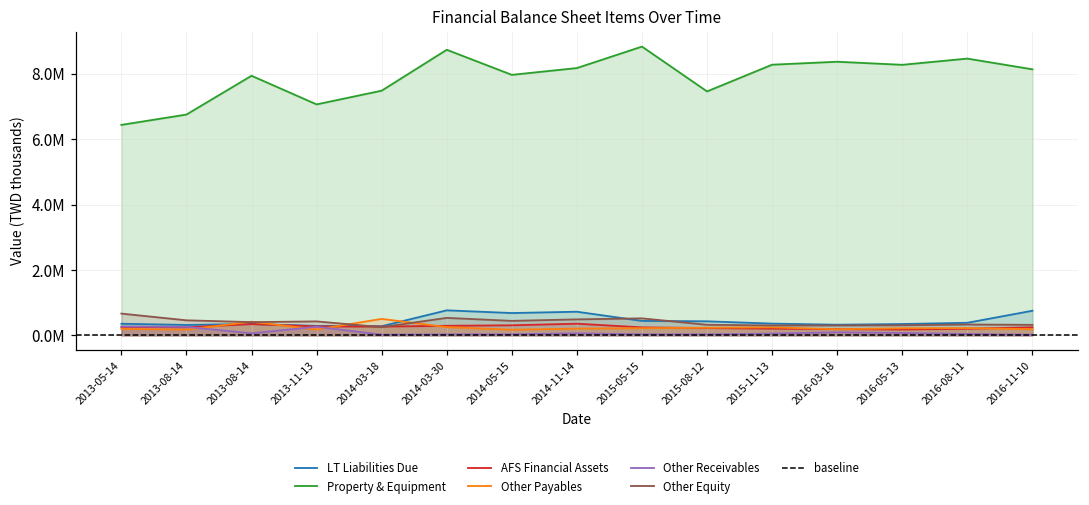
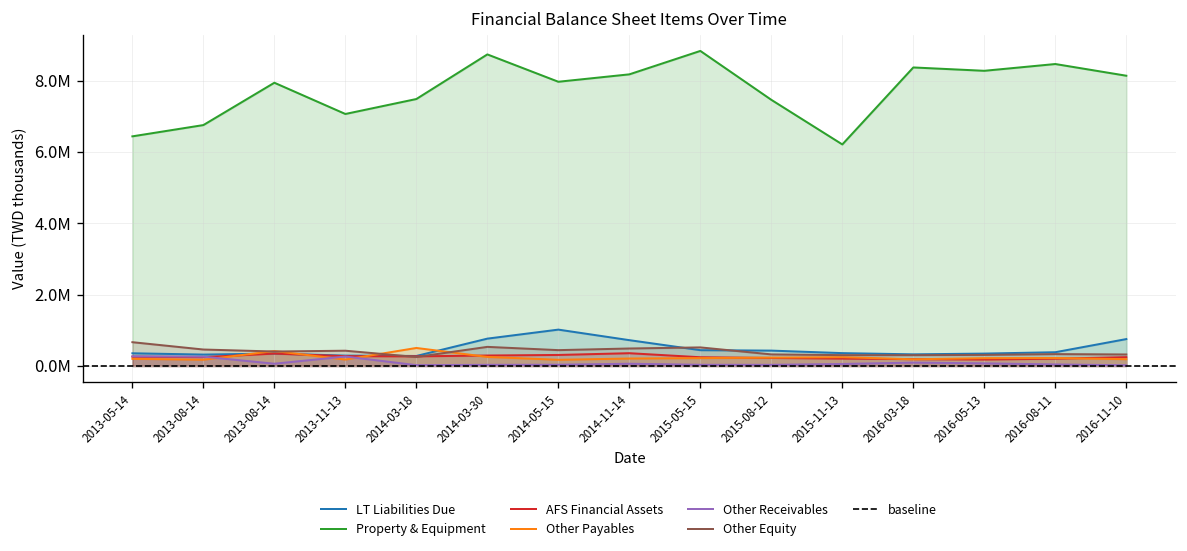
  {
    "LT Liabilities Due": {
      "2014-03-30": 800000,
-     "2014-05-15": 700000,
+     "2014-05-15": 1000000,
      "2014-11-14": 700000,
      "2015-08-12": 400000,
      "2016-11-10": 800000
    },
    "Property & Equipment": {
      "2013-05-14": 6400000,
      "2013-11-13": 7100000,
      "2014-03-18": 7500000,
      "2014-03-30": 8700000,
      "2014-05-15": 8000000,
      "2014-11-14": 8200000,
      "2015-05-15": 8800000,
      "2015-08-12": 7500000,
-     "2015-11-13": 8300000,
+     "2015-11-13": 6200000,
      "2016-03-18": 8400000,
      "2016-05-13": 8300000,
      "2016-08-11": 8500000,
      "2016-11-10": 8100000
    },
    "AFS Financial Assets": {
      "2014-05-15": 300000,
      "2014-11-14": 400000
    },
    "Other Payables": {
      "2013-11-13": 200000,
      "2014-03-18": 500000,
      "2014-05-15": 200000,
      "2014-11-14": 200000
    },
    "Other Receivables": {
      "2014-03-18": 0,
      "2014-03-30": 0,
      "2014-05-15": 0,
      "2014-11-14": 100000,
      "2015-05-15": 0,
      "2015-08-12": 0,
      "2015-11-13": 100000,
      "2016-03-18": 100000,
      "2016-05-13": 100000,
      "2016-08-11": 0,
      "2016-11-10": 0
    },
    "Other Equity": {
      "2013-05-14": 700000,
      "2013-11-13": 400000,
      "2014-03-30": 500000,
      "2014-05-15": 400000,
      "2014-11-14": 500000,
      "2015-08-12": 300000
    }
  }
